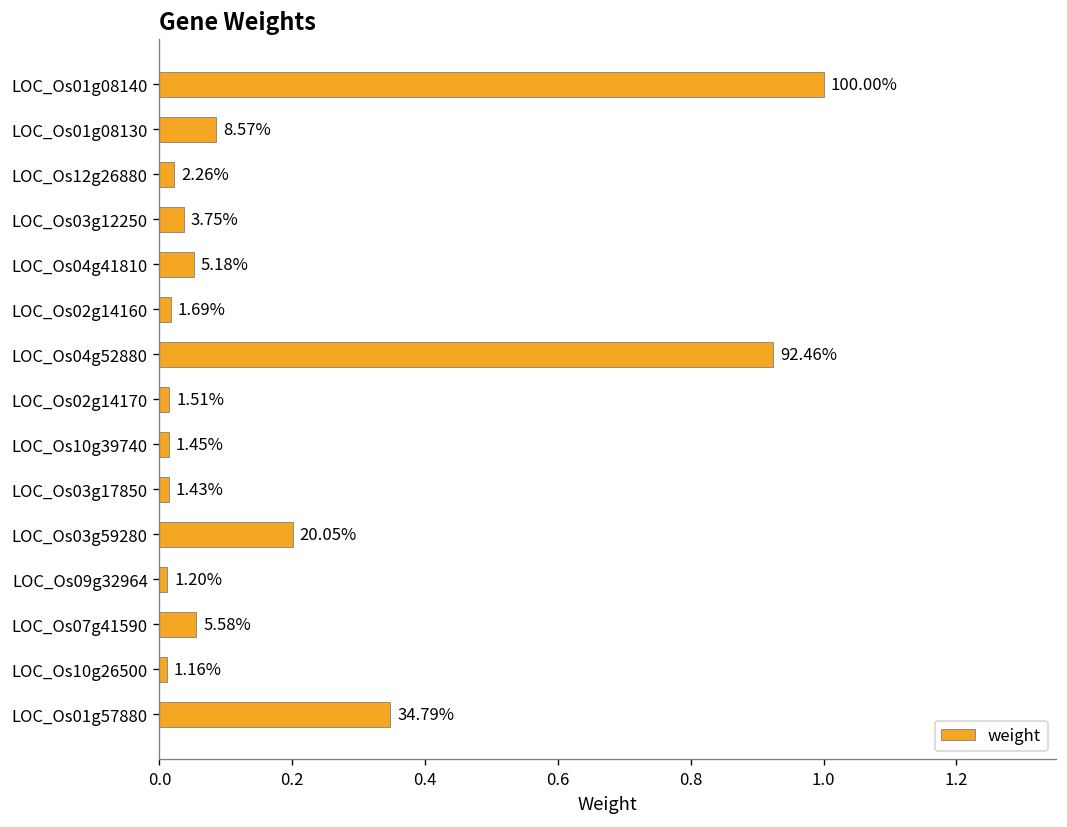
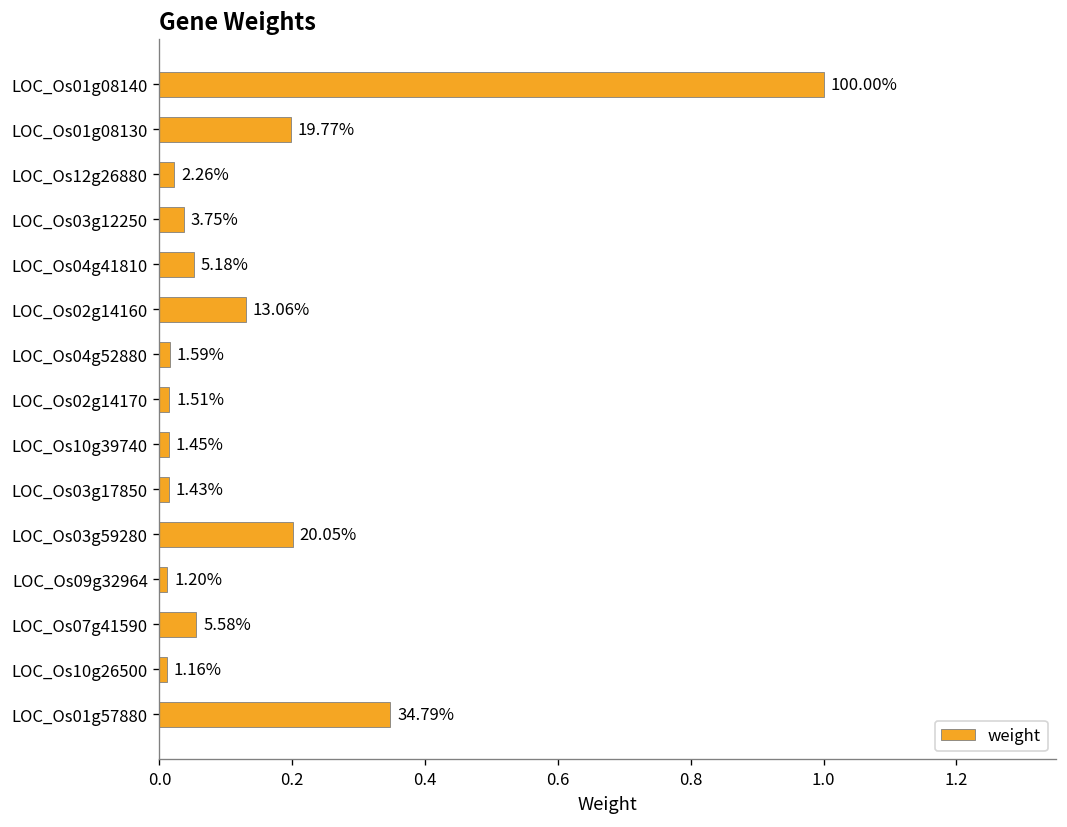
  {
    "LOC_Os01g08140": "100.00%",
-   "LOC_Os01g08130": "8.57%",
+   "LOC_Os01g08130": "19.77%",
    "LOC_Os12g26880": "2.26%",
    "LOC_Os03g12250": "3.75%",
    "LOC_Os04g41810": "5.18%",
-   "LOC_Os02g14160": "1.69%",
-   "LOC_Os04g52880": "92.46%",
+   "LOC_Os02g14160": "13.06%",
+   "LOC_Os04g52880": "1.59%",
    "LOC_Os02g14170": "1.51%",
    "LOC_Os10g39740": "1.45%",
    "LOC_Os03g17850": "1.43%",
    "LOC_Os03g59280": "20.05%",
    "LOC_Os09g32964": "1.20%",
    "LOC_Os07g41590": "5.58%",
    "LOC_Os10g26500": "1.16%",
    "LOC_Os01g57880": "34.79%"
  }
